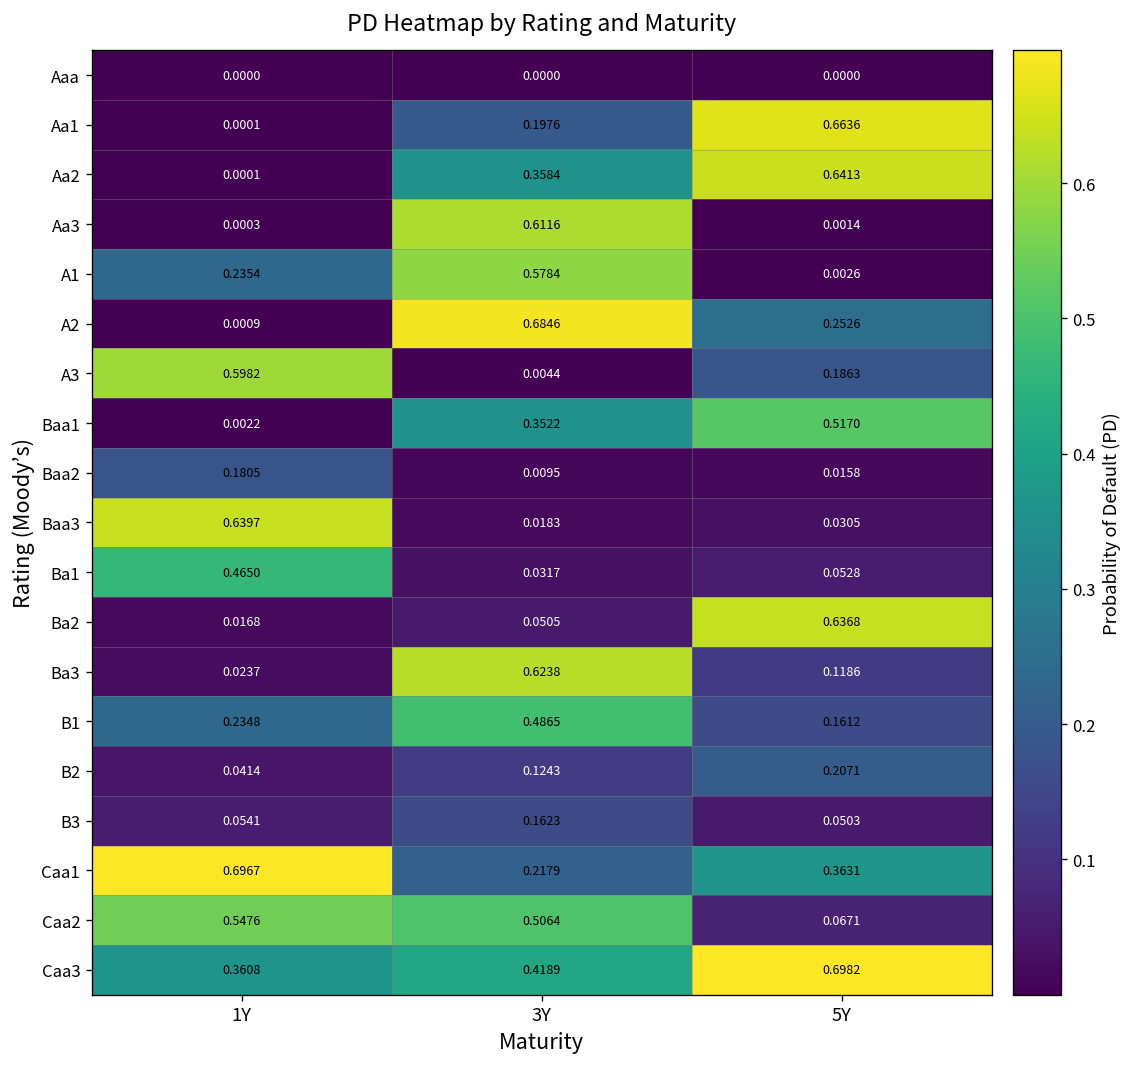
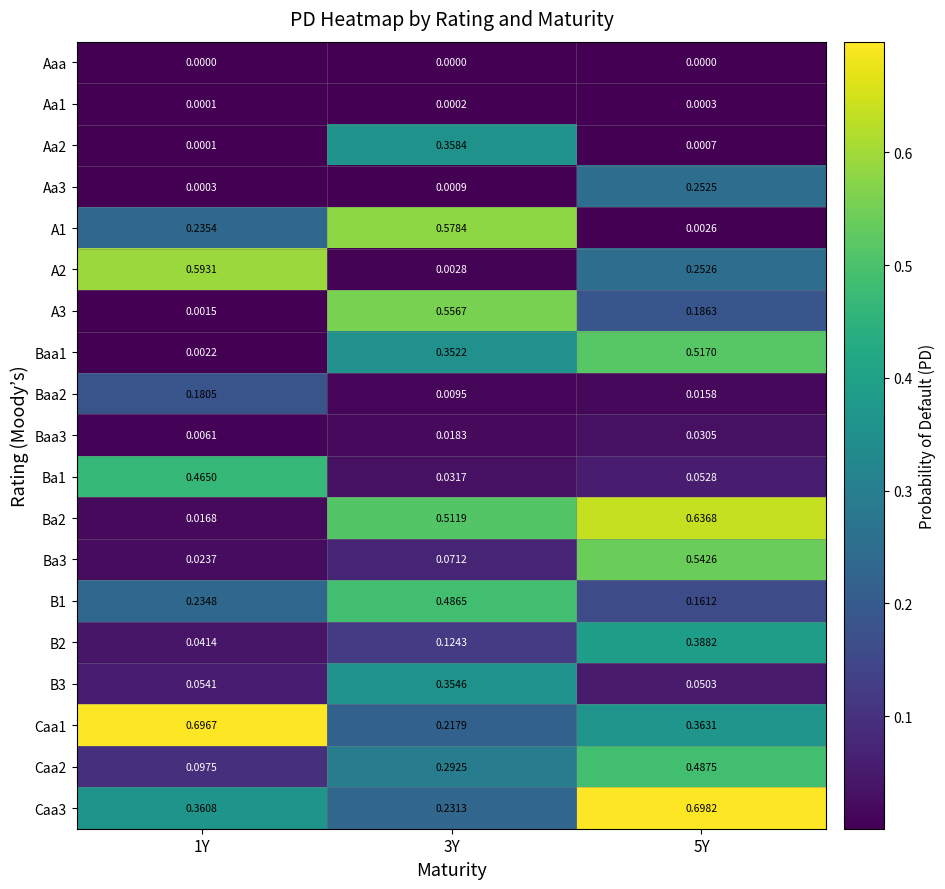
  {
    "Aaa": {
      "1Y": 0.0000,
      "3Y": 0.0000,
      "5Y": 0.0000
    },
    "Aa1": {
      "1Y": 0.0001,
-     "3Y": 0.1976,
-     "5Y": 0.6636
+     "3Y": 0.0002,
+     "5Y": 0.0003
    },
    "Aa2": {
      "1Y": 0.0001,
      "3Y": 0.3584,
-     "5Y": 0.6413
+     "5Y": 0.0007
    },
    "Aa3": {
      "1Y": 0.0003,
-     "3Y": 0.6116,
-     "5Y": 0.0014
+     "3Y": 0.0009,
+     "5Y": 0.2525
    },
    "A1": {
      "1Y": 0.2354,
      "3Y": 0.5784,
      "5Y": 0.0026
    },
    "A2": {
-     "1Y": 0.0009,
-     "3Y": 0.6846,
+     "1Y": 0.5931,
+     "3Y": 0.0028,
      "5Y": 0.2526
    },
    "A3": {
-     "1Y": 0.5982,
-     "3Y": 0.0044,
+     "1Y": 0.0015,
+     "3Y": 0.5567,
      "5Y": 0.1863
    },
    "Baa1": {
      "1Y": 0.0022,
      "3Y": 0.3522,
      "5Y": 0.5170
    },
    "Baa2": {
      "1Y": 0.1805,
      "3Y": 0.0095,
      "5Y": 0.0158
    },
    "Baa3": {
-     "1Y": 0.6397,
+     "1Y": 0.0061,
      "3Y": 0.0183,
      "5Y": 0.0305
    },
    "Ba1": {
      "1Y": 0.4650,
      "3Y": 0.0317,
      "5Y": 0.0528
    },
    "Ba2": {
      "1Y": 0.0168,
-     "3Y": 0.0505,
+     "3Y": 0.5119,
      "5Y": 0.6368
    },
    "Ba3": {
      "1Y": 0.0237,
-     "3Y": 0.6238,
-     "5Y": 0.1186
+     "3Y": 0.0712,
+     "5Y": 0.5426
    },
    "B1": {
      "1Y": 0.2348,
      "3Y": 0.4865,
      "5Y": 0.1612
    },
    "B2": {
      "1Y": 0.0414,
      "3Y": 0.1243,
-     "5Y": 0.2071
+     "5Y": 0.3882
    },
    "B3": {
      "1Y": 0.0541,
-     "3Y": 0.1623,
+     "3Y": 0.3546,
      "5Y": 0.0503
    },
    "Caa1": {
      "1Y": 0.6967,
      "3Y": 0.2179,
      "5Y": 0.3631
    },
    "Caa2": {
-     "1Y": 0.5476,
-     "3Y": 0.5064,
-     "5Y": 0.0671
+     "1Y": 0.0975,
+     "3Y": 0.2925,
+     "5Y": 0.4875
    },
    "Caa3": {
      "1Y": 0.3608,
-     "3Y": 0.4189,
+     "3Y": 0.2313,
      "5Y": 0.6982
    }
  }
